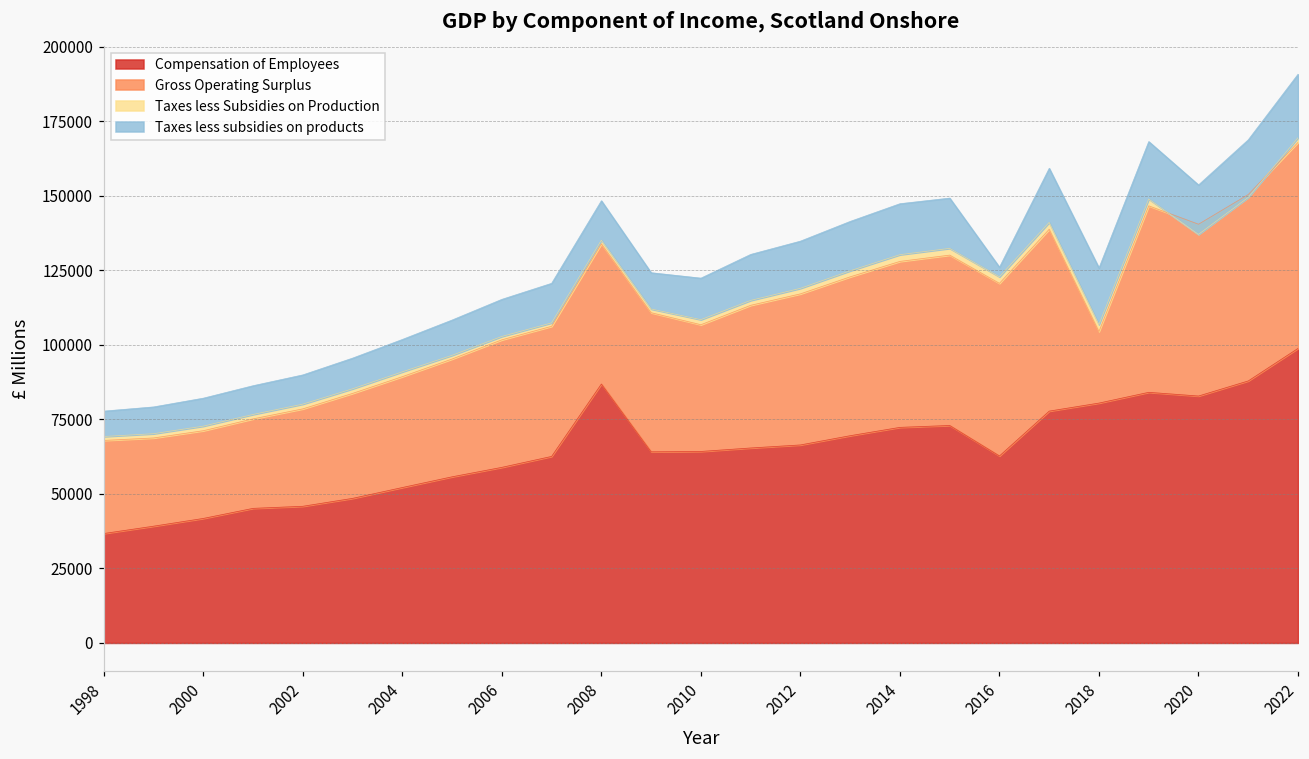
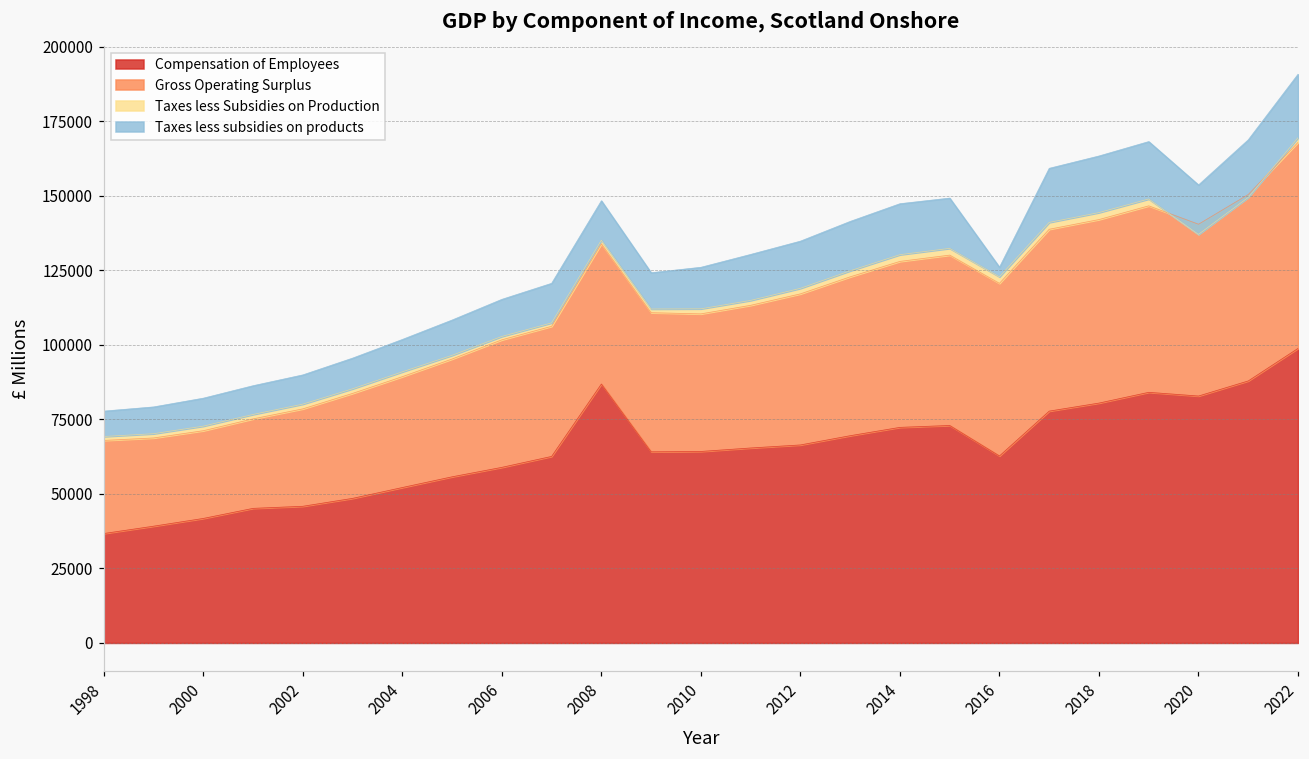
  {
    "Compensation of Employees": {
      "1998": 37000,
      "2000": 42000,
      "2002": 46000,
      "2004": 52000,
      "2006": 59000,
      "2008": 87000,
      "2010": 64000,
      "2012": 66000,
      "2014": 72000,
      "2016": 63000,
      "2018": 80000,
      "2020": 83000,
      "2022": 99000
    },
    "Gross Operating Surplus": {
      "1998": 31000,
      "2000": 29000,
      "2002": 33000,
      "2004": 37000,
      "2006": 43000,
      "2008": 47000,
-     "2010": 43000,
+     "2010": 46000,
      "2012": 51000,
      "2014": 56000,
      "2016": 58000,
-     "2018": 24000,
+     "2018": 62000,
      "2022": 69000
    },
    "Taxes less subsidies on products": {
      "1998": 9000,
      "2000": 9000,
      "2002": 10000,
      "2004": 11000,
      "2006": 12000,
      "2008": 13000,
      "2010": 14000,
      "2012": 16000,
      "2014": 17000,
      "2016": 3000,
      "2018": 19000,
      "2020": 154000,
      "2022": 21000
    }
  }
